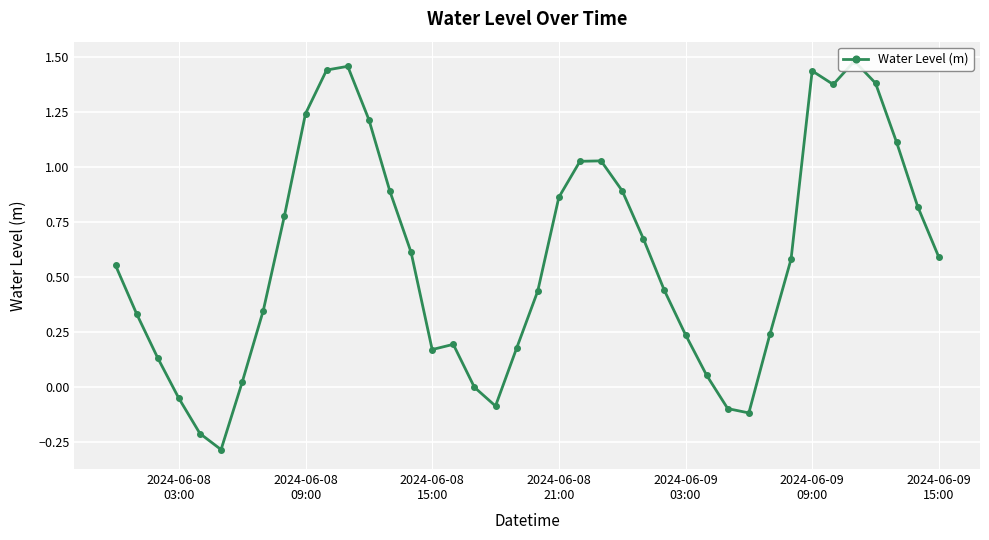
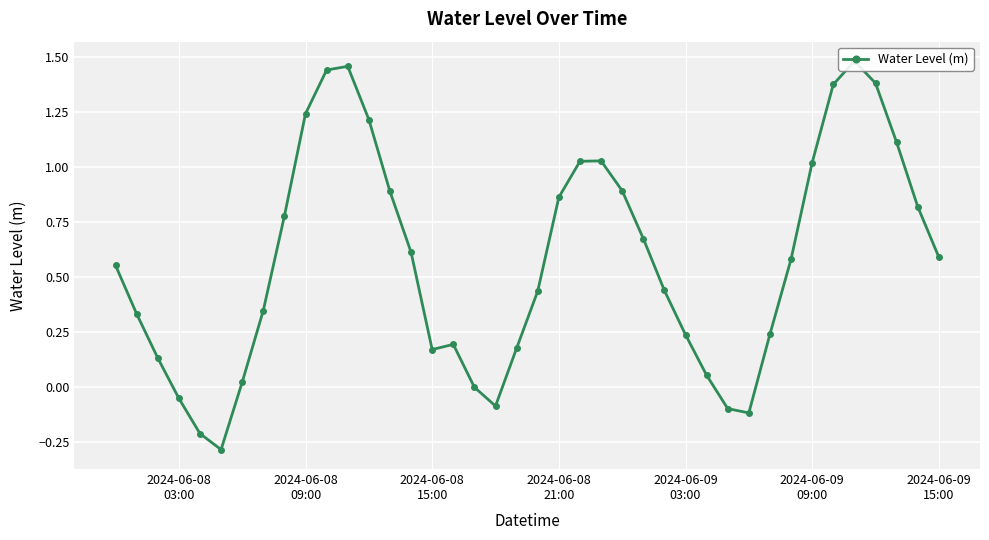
  {
    "2024-06-08 03:00": -0.05,
    "2024-06-08 09:00": 1.24,
    "2024-06-08 15:00": 0.17,
    "2024-06-08 21:00": 0.86,
    "2024-06-09 03:00": 0.24,
-   "2024-06-09 09:00": 1.44,
+   "2024-06-09 09:00": 1.02,
    "2024-06-09 15:00": 0.59
  }
